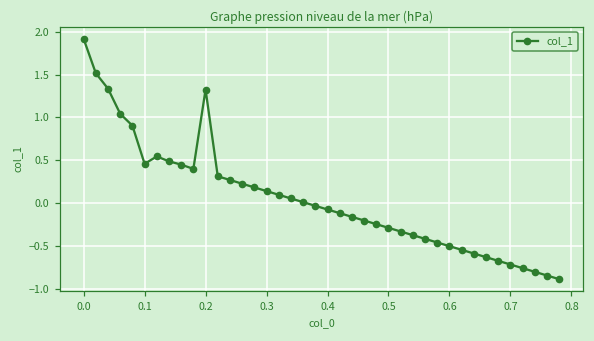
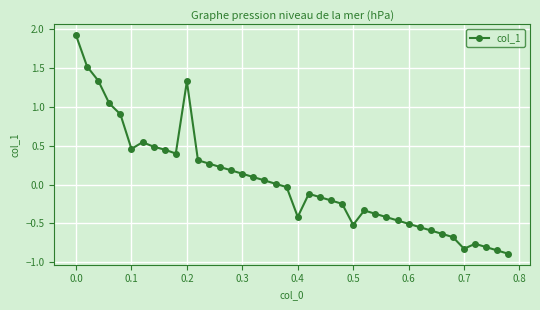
  {
    "0.0": 1.9,
    "0.1": 0.5,
    "0.2": 1.3,
    "0.3": 0.1,
-   "0.4": -0.1,
-   "0.5": -0.3,
+   "0.4": -0.4,
+   "0.5": -0.5,
    "0.6": -0.5,
-   "0.7": -0.7
+   "0.7": -0.8
  }
